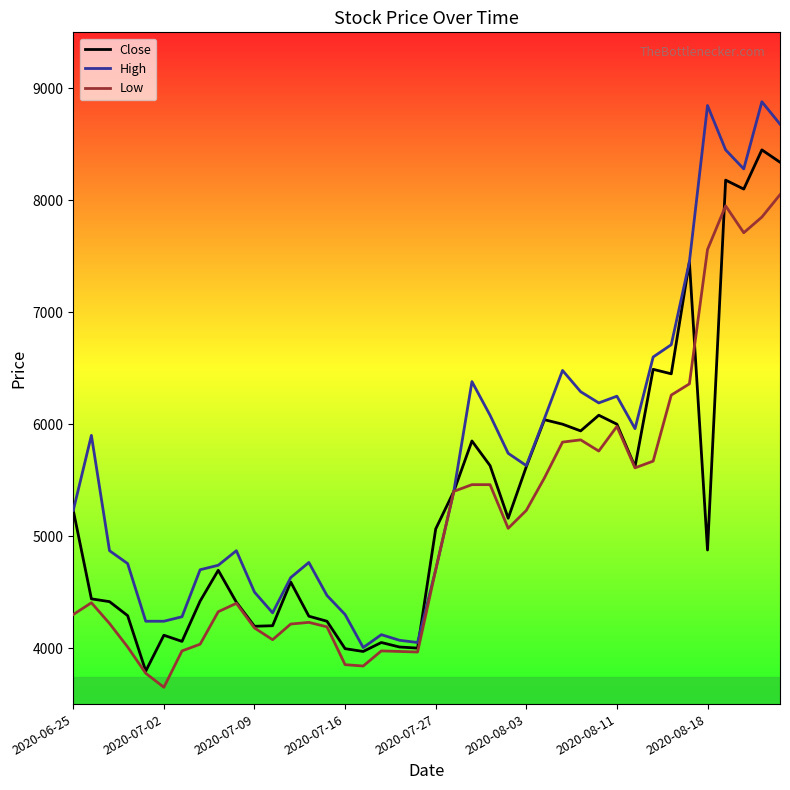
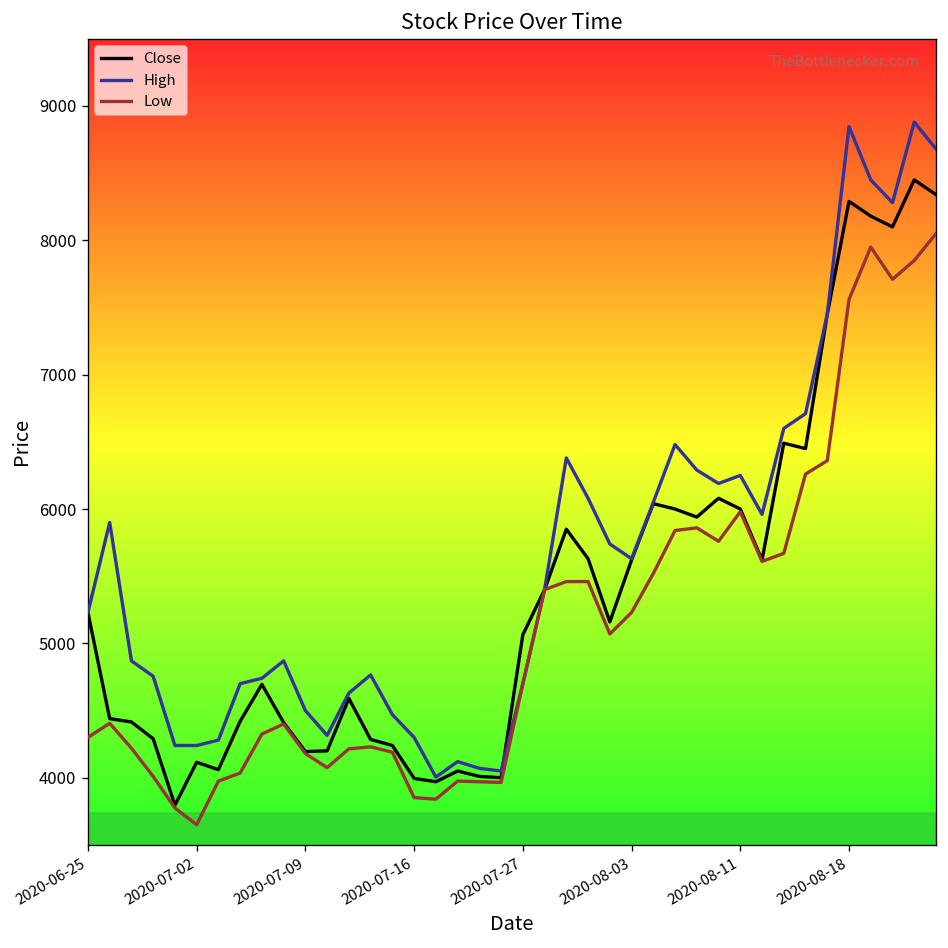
  {
    "Close": {
      "2020-07-02": 4120,
      "2020-07-16": 4000,
      "2020-07-27": 5060,
-     "2020-08-18": 4880
+     "2020-08-18": 8290
    },
    "High": {
      "2020-07-02": 4240,
      "2020-07-09": 4500,
      "2020-07-16": 4300,
      "2020-08-11": 6250,
      "2020-08-18": 8850
    },
    "Low": {
      "2020-06-25": 4300,
      "2020-07-16": 3850,
      "2020-08-03": 5230,
      "2020-08-18": 7560
    }
  }
